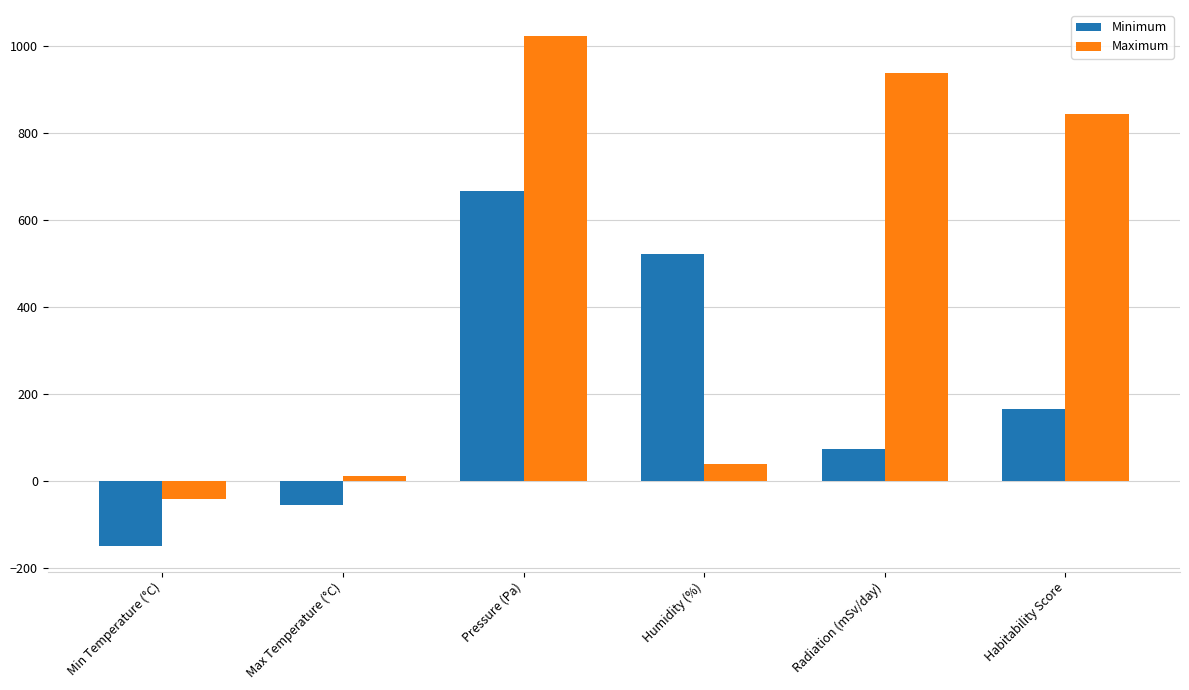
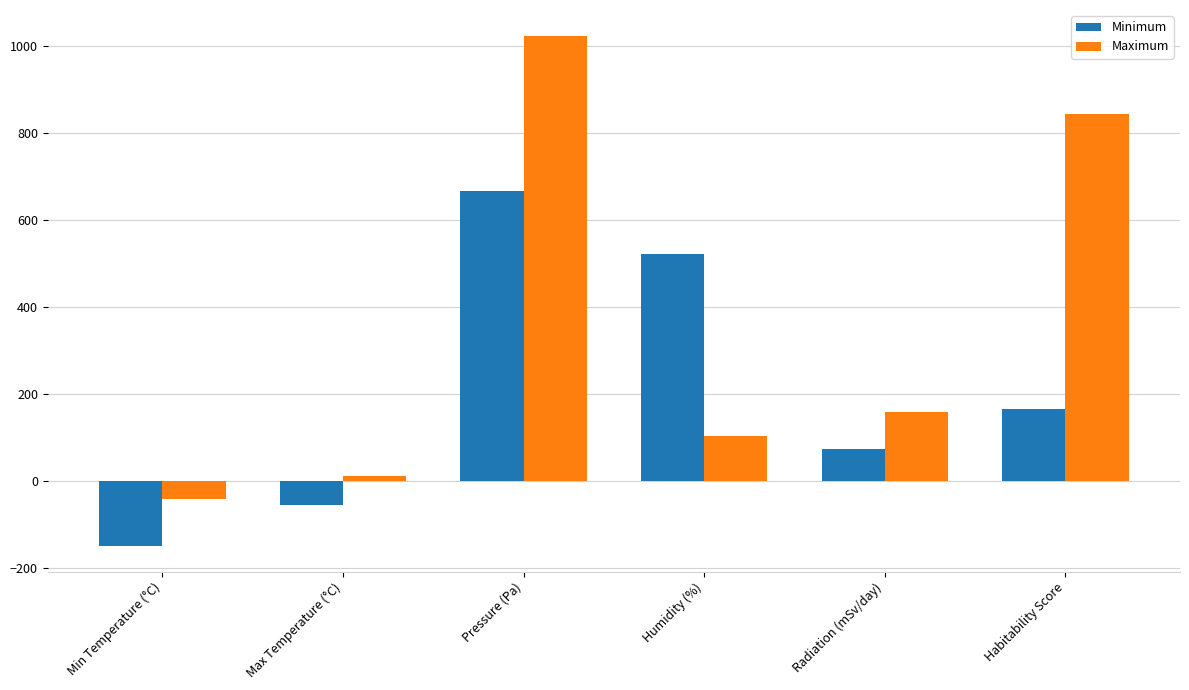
  {
    "Minimum": {
      "Min Temperature (°C)": -150,
      "Max Temperature (°C)": -60,
      "Pressure (Pa)": 670,
      "Humidity (%)": 520,
      "Radiation (mSv/day)": 70,
      "Habitability Score": 170
    },
    "Maximum": {
      "Min Temperature (°C)": -40,
      "Max Temperature (°C)": 10,
      "Pressure (Pa)": 1030,
-     "Humidity (%)": 40,
-     "Radiation (mSv/day)": 940,
+     "Humidity (%)": 100,
+     "Radiation (mSv/day)": 160,
      "Habitability Score": 840
    }
  }
